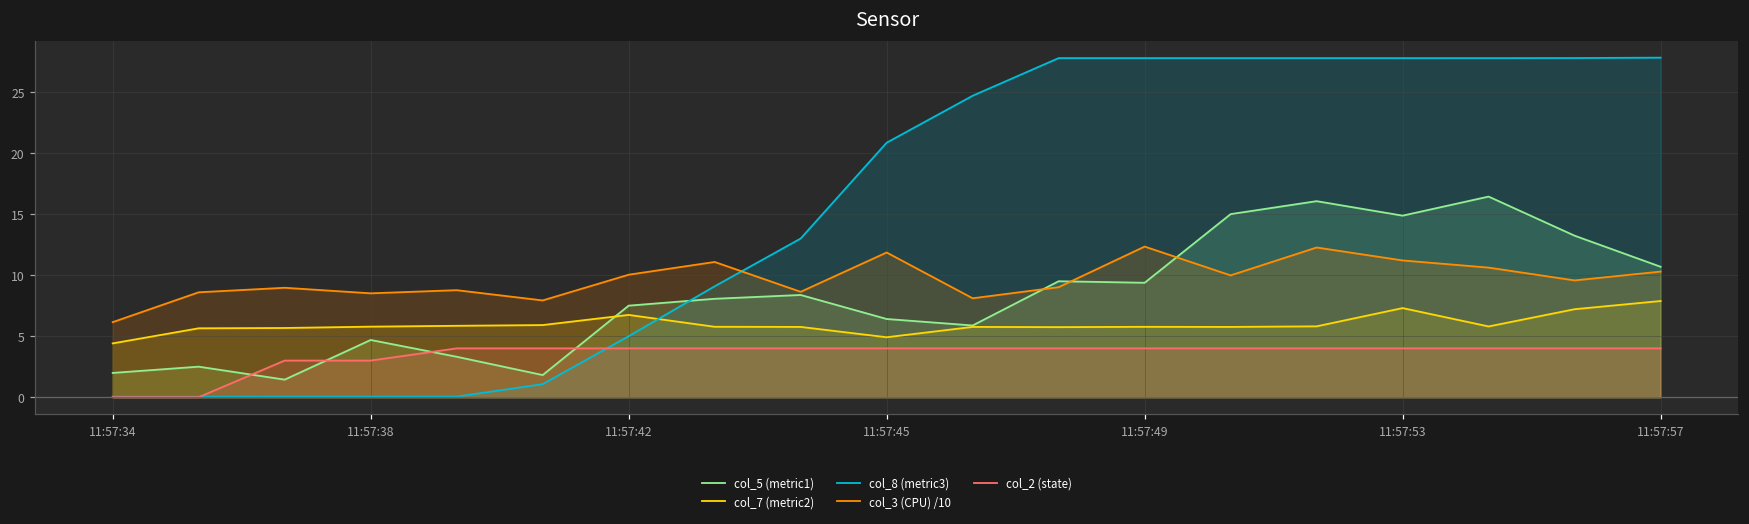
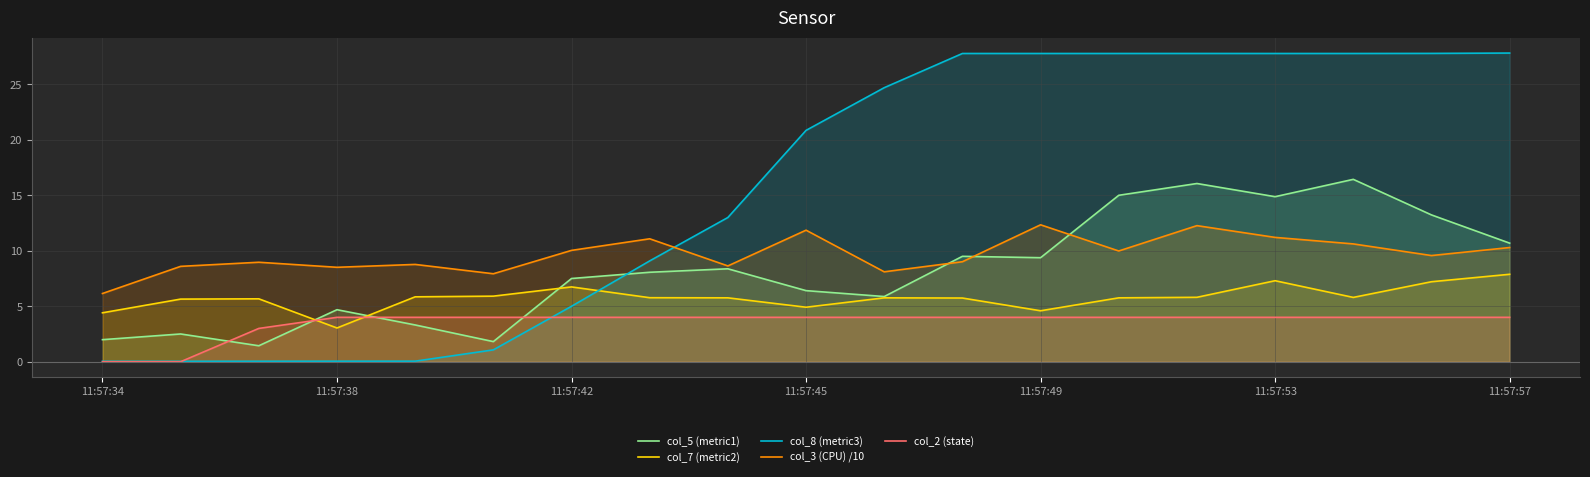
  {
    "col_5 (metric1)": {
      "11:57:34": 2.0,
      "11:57:38": 4.7,
      "11:57:42": 7.5,
      "11:57:45": 6.4,
      "11:57:49": 9.4,
      "11:57:53": 14.9,
      "11:57:57": 10.7
    },
    "col_7 (metric2)": {
      "11:57:34": 4.4,
-     "11:57:38": 5.8,
+     "11:57:38": 3.0,
      "11:57:42": 6.7,
      "11:57:45": 4.9,
-     "11:57:49": 5.8,
+     "11:57:49": 4.6,
      "11:57:53": 7.3,
      "11:57:57": 7.9
    },
    "col_8 (metric3)": {
      "11:57:38": 0.0,
      "11:57:42": 5.0,
      "11:57:45": 20.9,
      "11:57:49": 27.8,
      "11:57:53": 27.8,
      "11:57:57": 27.8
    },
    "col_3 (CPU) /10": {
      "11:57:34": 6.1,
      "11:57:38": 8.5,
      "11:57:42": 10.0,
      "11:57:45": 11.9,
      "11:57:49": 12.3,
      "11:57:53": 11.2,
      "11:57:57": 10.3
    },
    "col_2 (state)": {
-     "11:57:38": 3,
+     "11:57:38": 4,
      "11:57:42": 4,
      "11:57:45": 4,
      "11:57:49": 4,
      "11:57:53": 4,
      "11:57:57": 4
    }
  }
